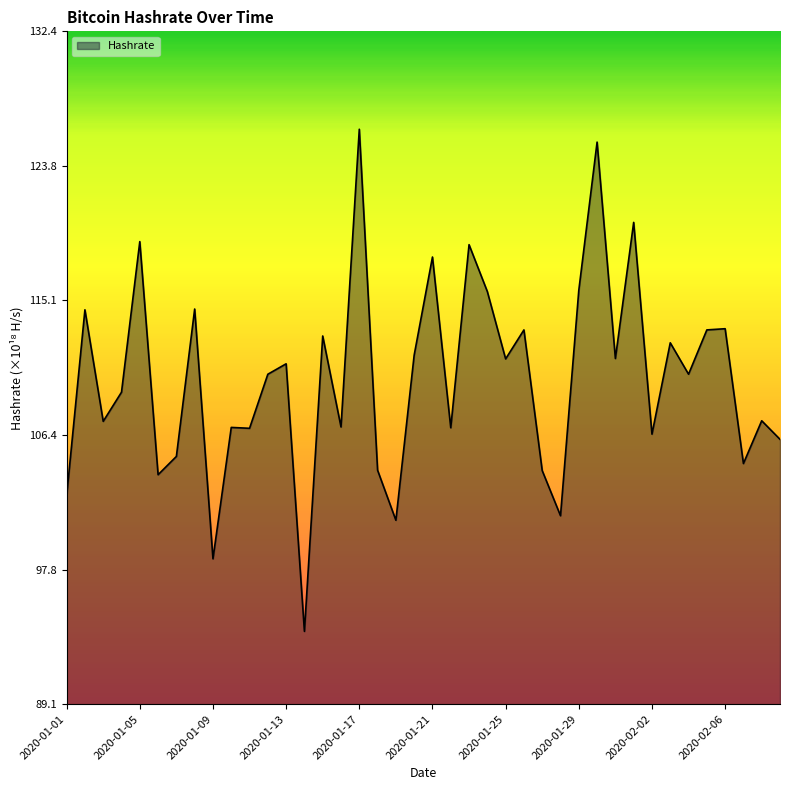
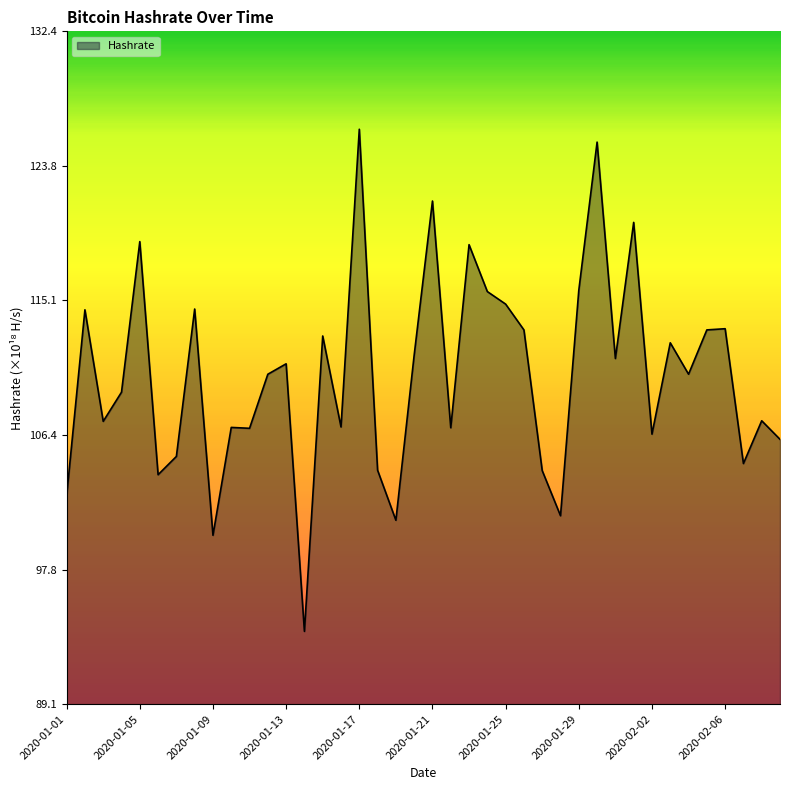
  {
    "2020-01-01": 102.5,
    "2020-01-05": 118.9,
-   "2020-01-09": 98.5,
+   "2020-01-09": 100.0,
    "2020-01-13": 111.0,
    "2020-01-17": 126.1,
-   "2020-01-21": 117.9,
-   "2020-01-25": 111.3,
+   "2020-01-21": 121.5,
+   "2020-01-25": 114.9,
    "2020-01-29": 115.8,
    "2020-02-02": 106.5,
    "2020-02-06": 113.3
  }
